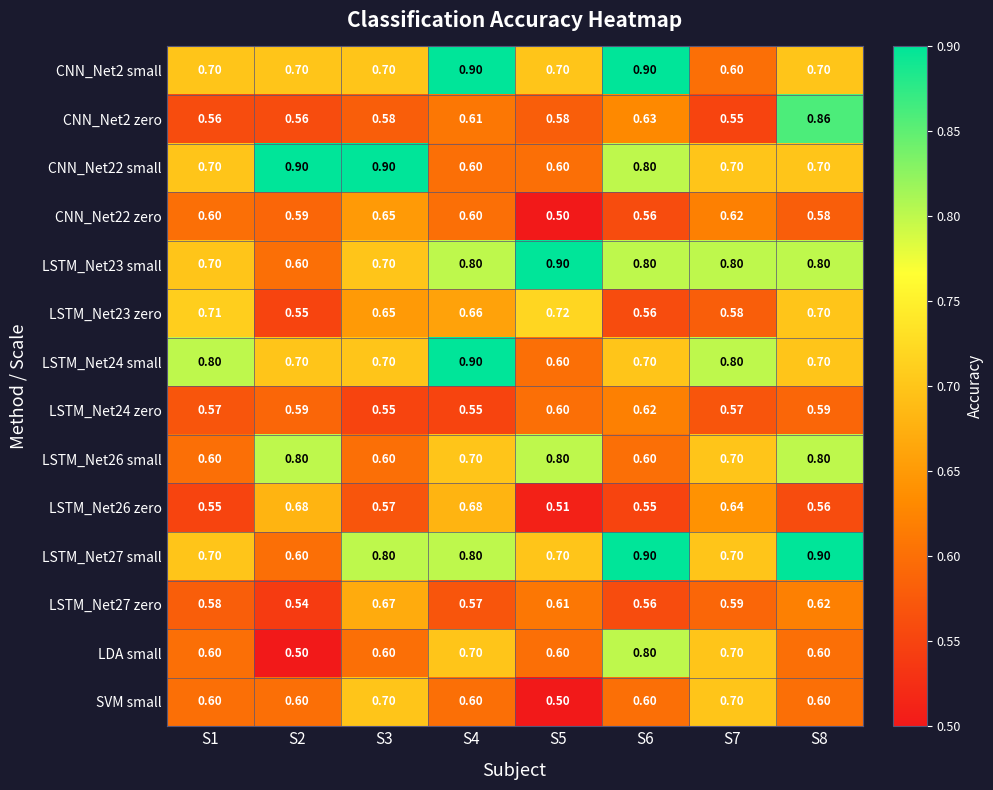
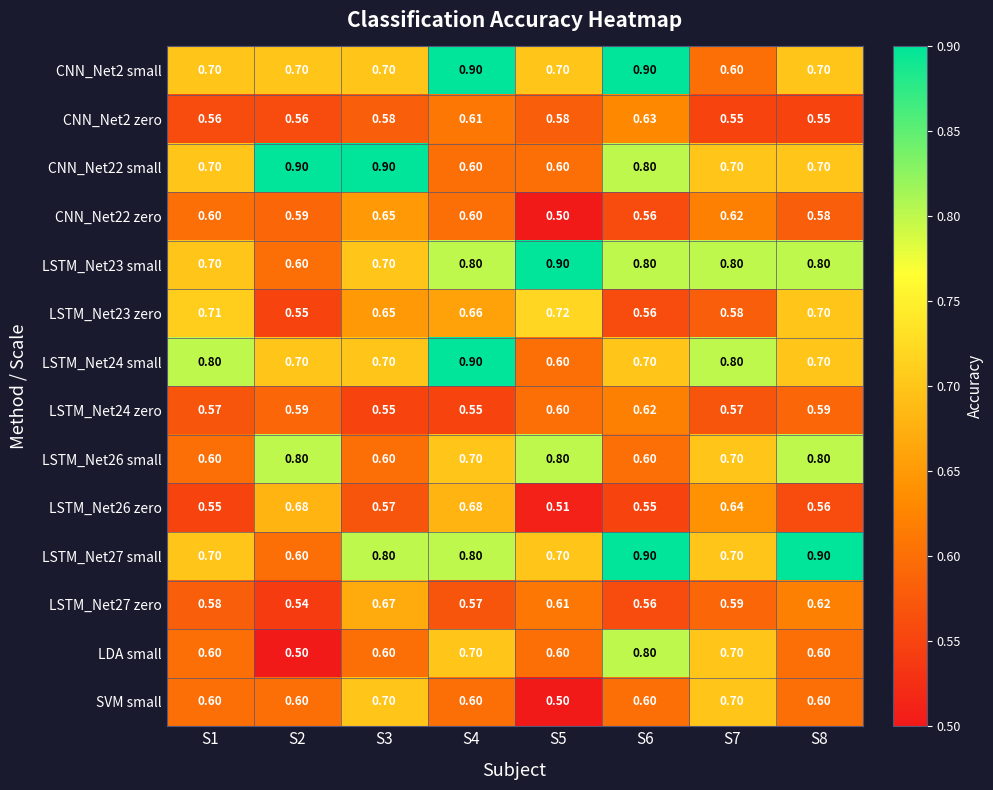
  {
    "CNN_Net2 small": {
      "S1": 0.70,
      "S2": 0.70,
      "S3": 0.70,
      "S4": 0.90,
      "S5": 0.70,
      "S6": 0.90,
      "S7": 0.60,
      "S8": 0.70
    },
    "CNN_Net2 zero": {
      "S1": 0.56,
      "S2": 0.56,
      "S3": 0.58,
      "S4": 0.61,
      "S5": 0.58,
      "S6": 0.63,
      "S7": 0.55,
-     "S8": 0.86
+     "S8": 0.55
    },
    "CNN_Net22 small": {
      "S1": 0.70,
      "S2": 0.90,
      "S3": 0.90,
      "S4": 0.60,
      "S5": 0.60,
      "S6": 0.80,
      "S7": 0.70,
      "S8": 0.70
    },
    "CNN_Net22 zero": {
      "S1": 0.60,
      "S2": 0.59,
      "S3": 0.65,
      "S4": 0.60,
      "S5": 0.50,
      "S6": 0.56,
      "S7": 0.62,
      "S8": 0.58
    },
    "LSTM_Net23 small": {
      "S1": 0.70,
      "S2": 0.60,
      "S3": 0.70,
      "S4": 0.80,
      "S5": 0.90,
      "S6": 0.80,
      "S7": 0.80,
      "S8": 0.80
    },
    "LSTM_Net23 zero": {
      "S1": 0.71,
      "S2": 0.55,
      "S3": 0.65,
      "S4": 0.66,
      "S5": 0.72,
      "S6": 0.56,
      "S7": 0.58,
      "S8": 0.70
    },
    "LSTM_Net24 small": {
      "S1": 0.80,
      "S2": 0.70,
      "S3": 0.70,
      "S4": 0.90,
      "S5": 0.60,
      "S6": 0.70,
      "S7": 0.80,
      "S8": 0.70
    },
    "LSTM_Net24 zero": {
      "S1": 0.57,
      "S2": 0.59,
      "S3": 0.55,
      "S4": 0.55,
      "S5": 0.60,
      "S6": 0.62,
      "S7": 0.57,
      "S8": 0.59
    },
    "LSTM_Net26 small": {
      "S1": 0.60,
      "S2": 0.80,
      "S3": 0.60,
      "S4": 0.70,
      "S5": 0.80,
      "S6": 0.60,
      "S7": 0.70,
      "S8": 0.80
    },
    "LSTM_Net26 zero": {
      "S1": 0.55,
      "S2": 0.68,
      "S3": 0.57,
      "S4": 0.68,
      "S5": 0.51,
      "S6": 0.55,
      "S7": 0.64,
      "S8": 0.56
    },
    "LSTM_Net27 small": {
      "S1": 0.70,
      "S2": 0.60,
      "S3": 0.80,
      "S4": 0.80,
      "S5": 0.70,
      "S6": 0.90,
      "S7": 0.70,
      "S8": 0.90
    },
    "LSTM_Net27 zero": {
      "S1": 0.58,
      "S2": 0.54,
      "S3": 0.67,
      "S4": 0.57,
      "S5": 0.61,
      "S6": 0.56,
      "S7": 0.59,
      "S8": 0.62
    },
    "LDA small": {
      "S1": 0.60,
      "S2": 0.50,
      "S3": 0.60,
      "S4": 0.70,
      "S5": 0.60,
      "S6": 0.80,
      "S7": 0.70,
      "S8": 0.60
    },
    "SVM small": {
      "S1": 0.60,
      "S2": 0.60,
      "S3": 0.70,
      "S4": 0.60,
      "S5": 0.50,
      "S6": 0.60,
      "S7": 0.70,
      "S8": 0.60
    }
  }
